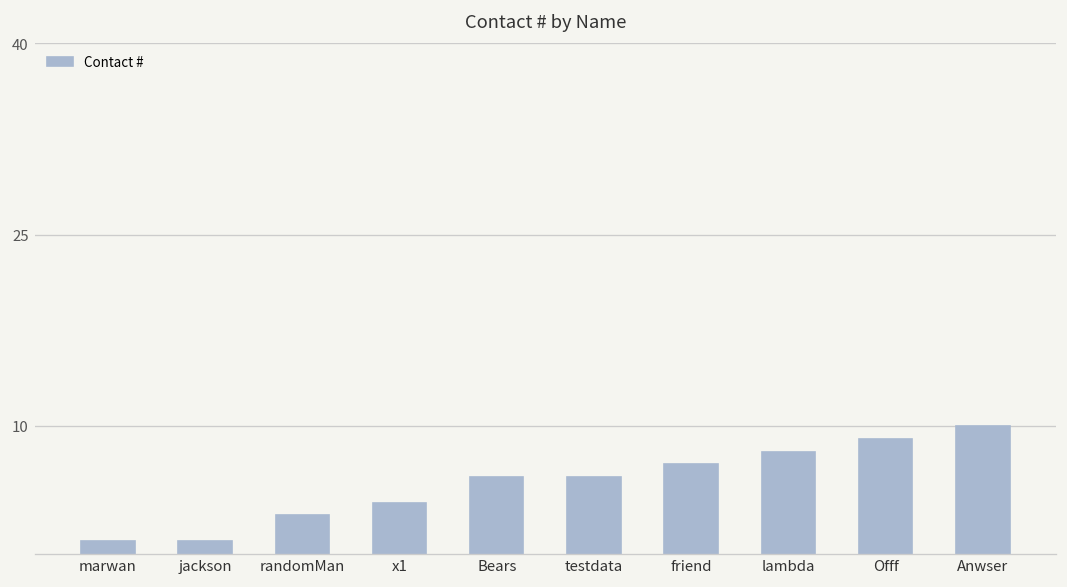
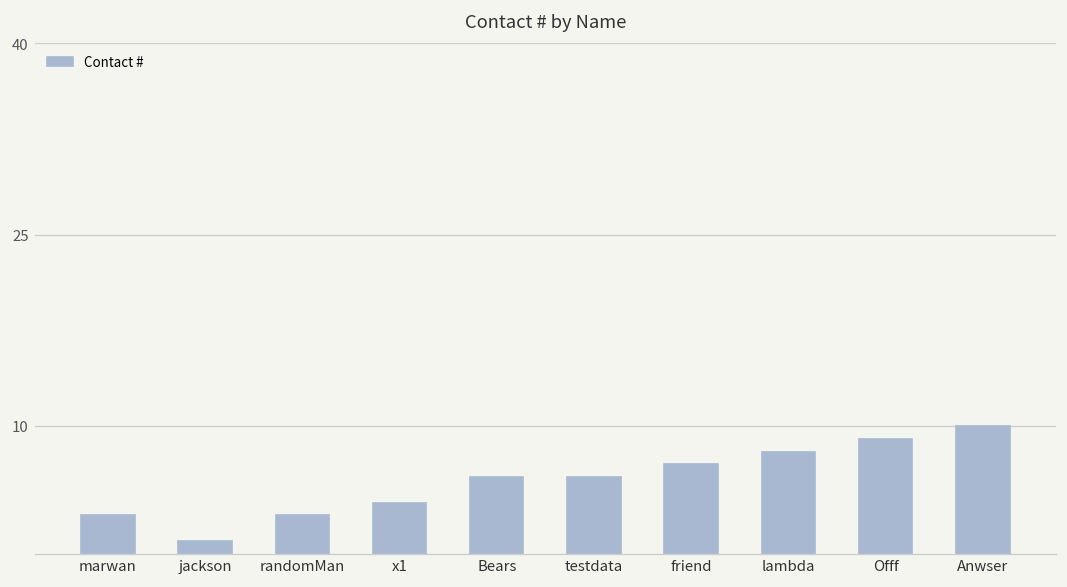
  {
-   "marwan": 1,
+   "marwan": 3,
    "jackson": 1,
    "randomMan": 3,
    "x1": 4,
    "Bears": 6,
    "testdata": 6,
    "friend": 7,
    "lambda": 8,
    "Offf": 9,
    "Anwser": 10
  }
